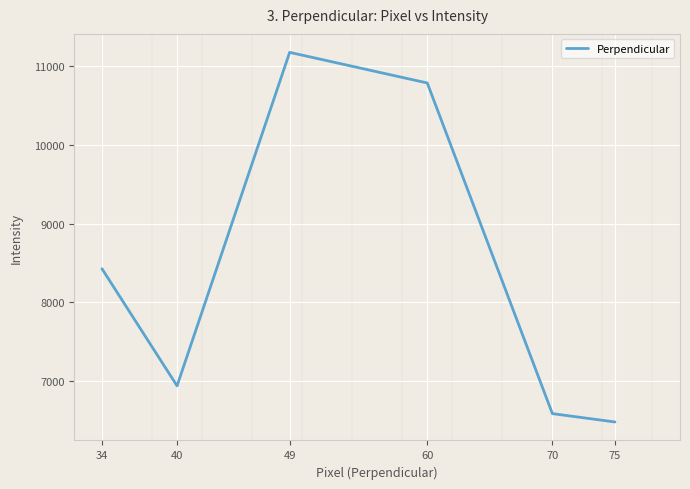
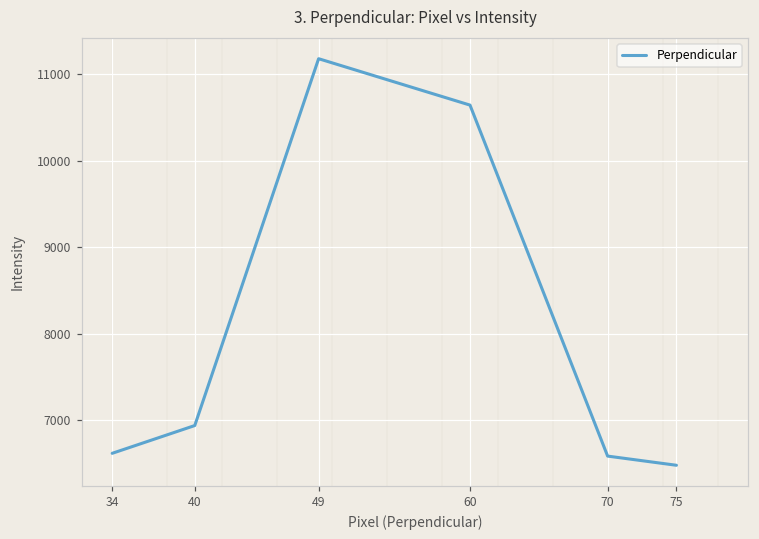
  {
-   "34": 8400,
+   "34": 6600,
    "40": 6900,
    "49": 11200,
-   "60": 10800,
+   "60": 10600,
    "70": 6600,
    "75": 6500
  }
